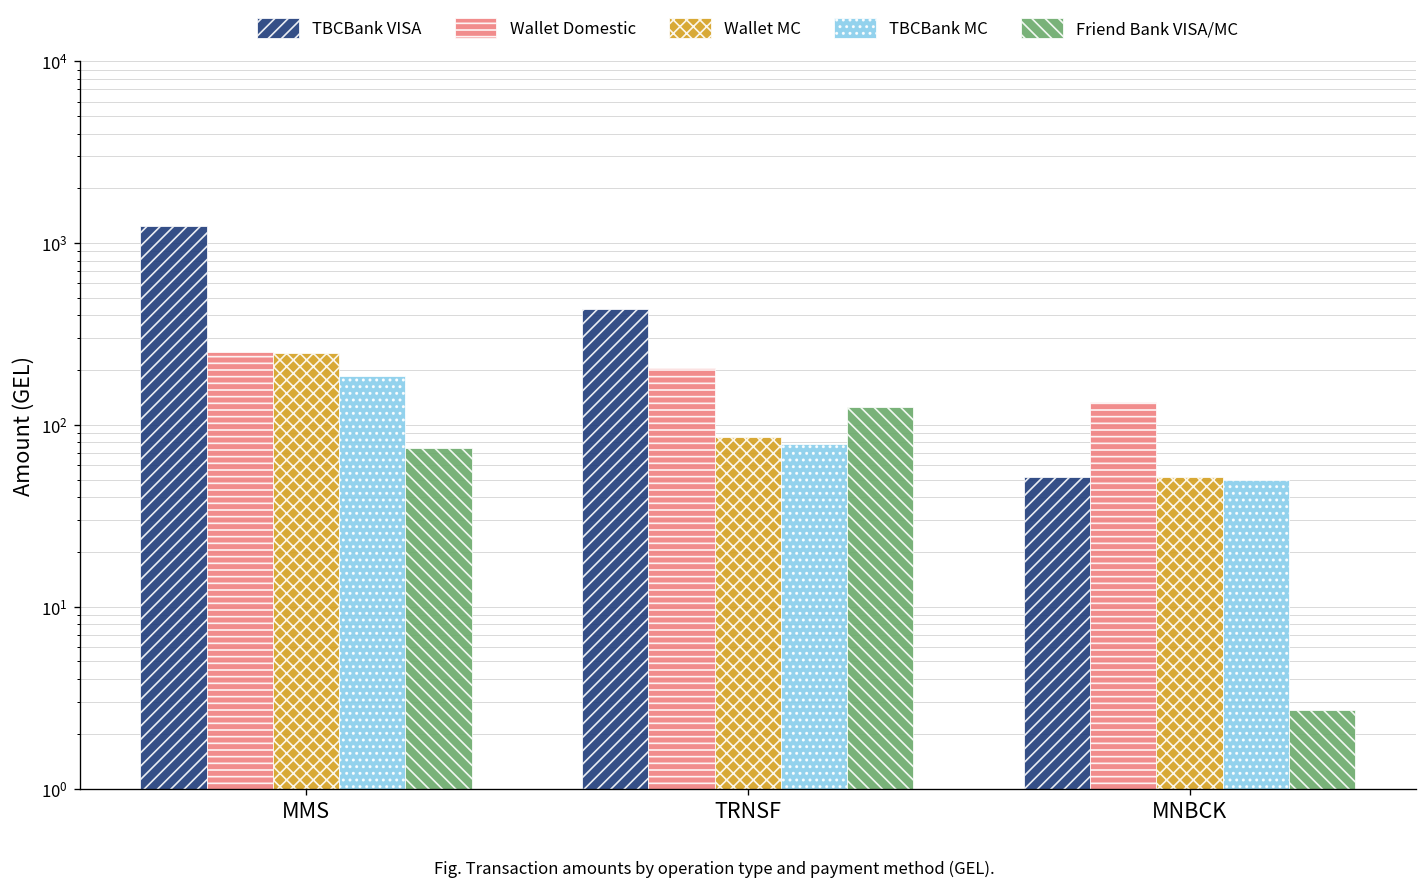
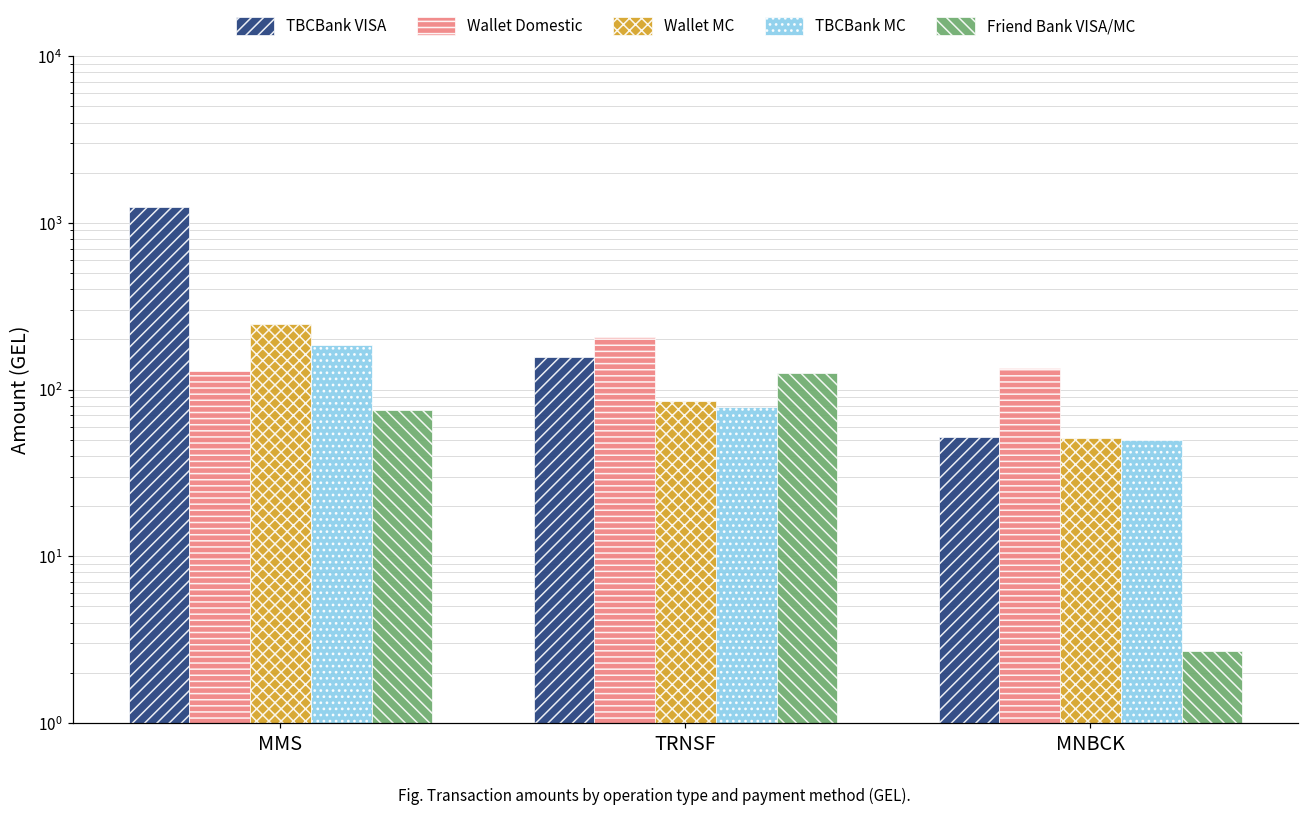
  {
    "TBCBank VISA": {
      "MMS": 1200,
-     "TRNSF": 440,
+     "TRNSF": 160,
      "MNBCK": 52
    },
    "Wallet Domestic": {
-     "MMS": 250,
+     "MMS": 130,
      "TRNSF": 210,
      "MNBCK": 130
    },
    "Wallet MC": {
      "MMS": 250,
      "TRNSF": 90,
      "MNBCK": 51
    },
    "TBCBank MC": {
      "MMS": 190,
      "TRNSF": 80,
      "MNBCK": 50
    },
    "Friend Bank VISA/MC": {
      "MMS": 80,
      "TRNSF": 130,
      "MNBCK": 2.7
    }
  }
